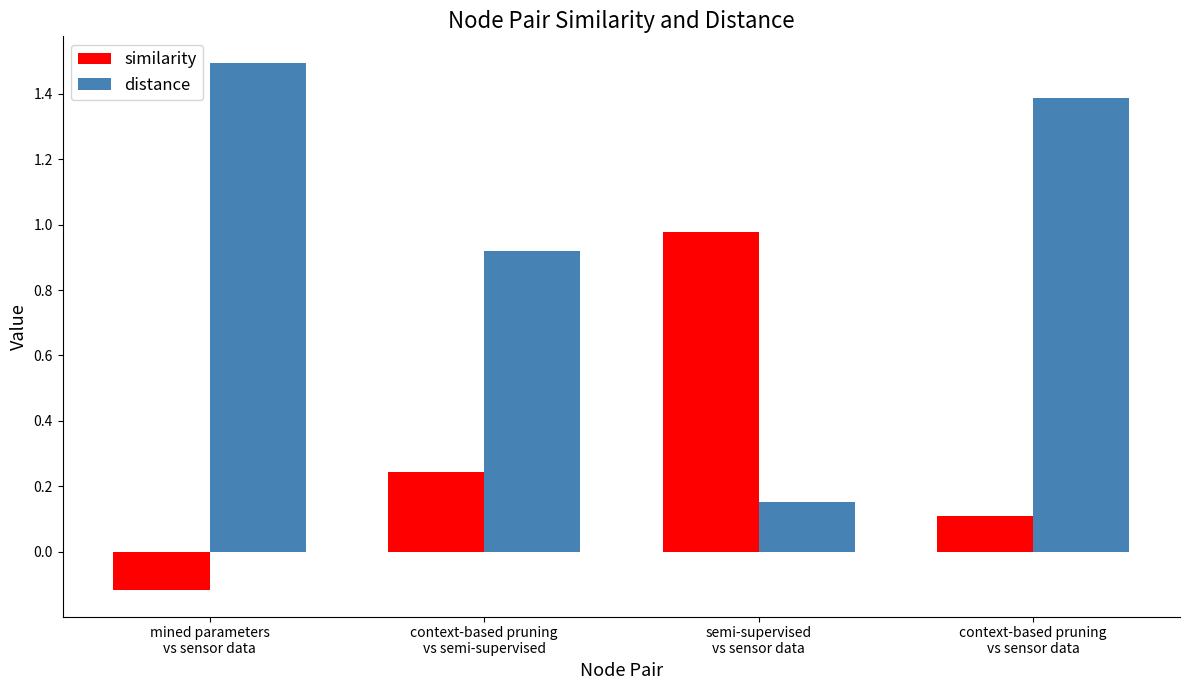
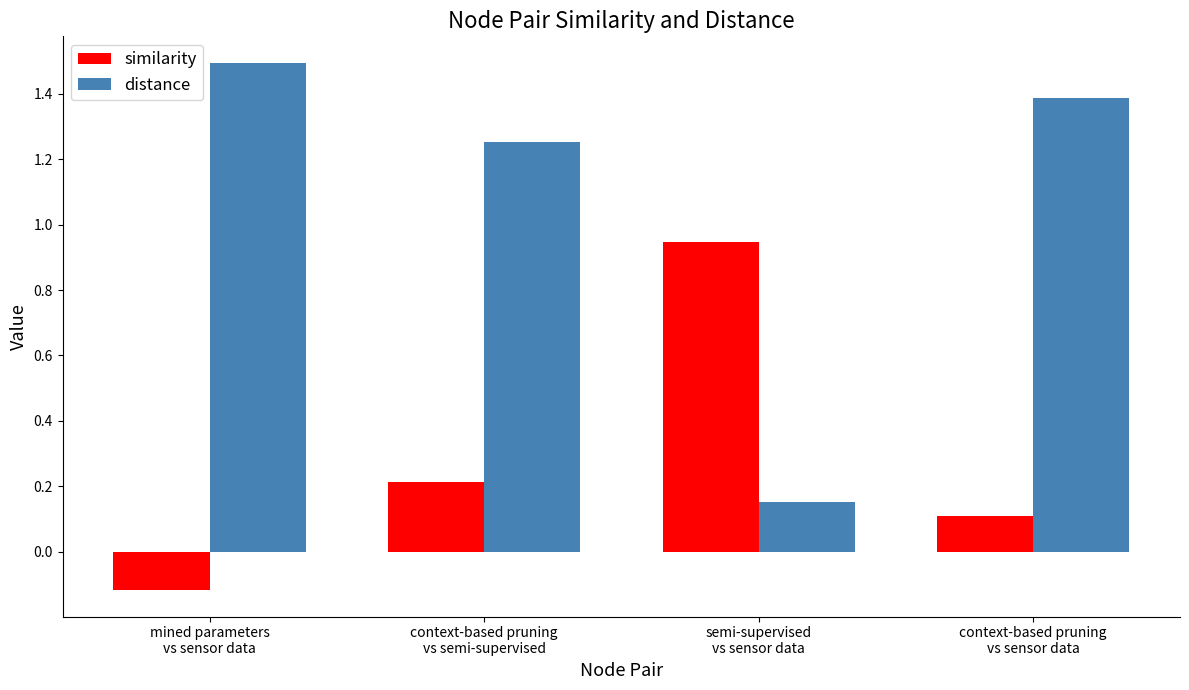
  {
    "similarity": {
      "mined parameters vs sensor data": -0.12,
-     "context-based pruning vs semi-supervised": 0.24,
-     "semi-supervised vs sensor data": 0.98,
+     "context-based pruning vs semi-supervised": 0.21,
+     "semi-supervised vs sensor data": 0.95,
      "context-based pruning vs sensor data": 0.11
    },
    "distance": {
      "mined parameters vs sensor data": 1.50,
-     "context-based pruning vs semi-supervised": 0.92,
+     "context-based pruning vs semi-supervised": 1.25,
      "semi-supervised vs sensor data": 0.15,
      "context-based pruning vs sensor data": 1.39
    }
  }
